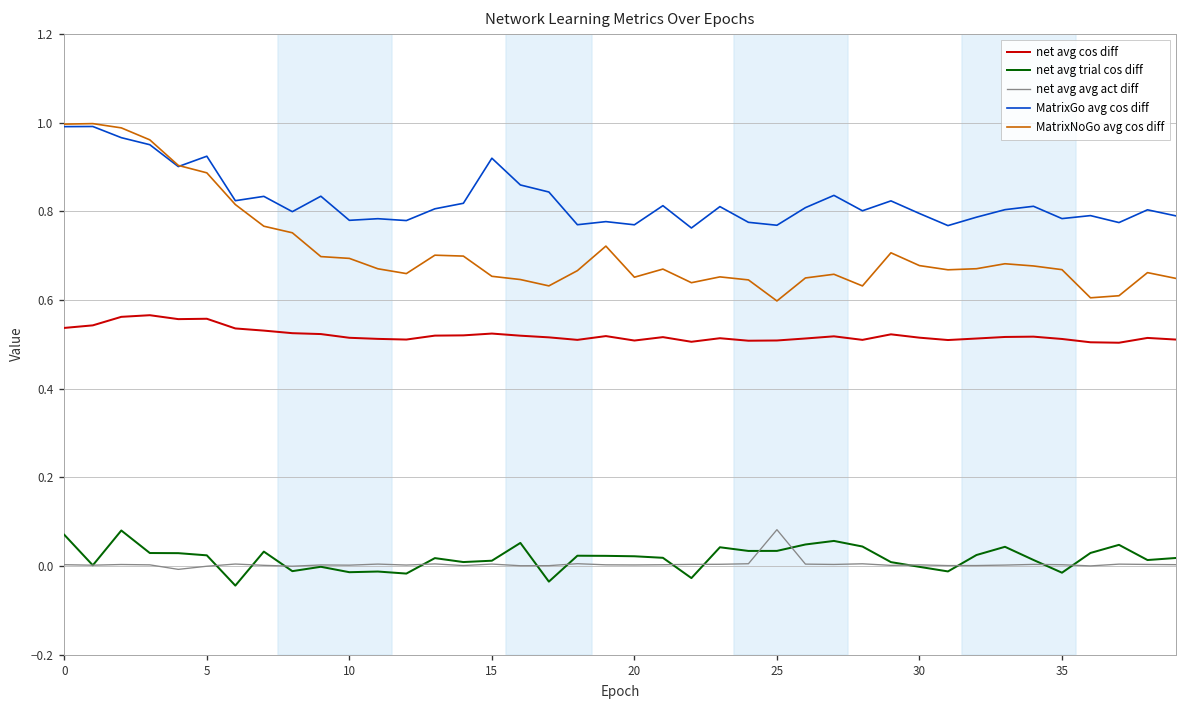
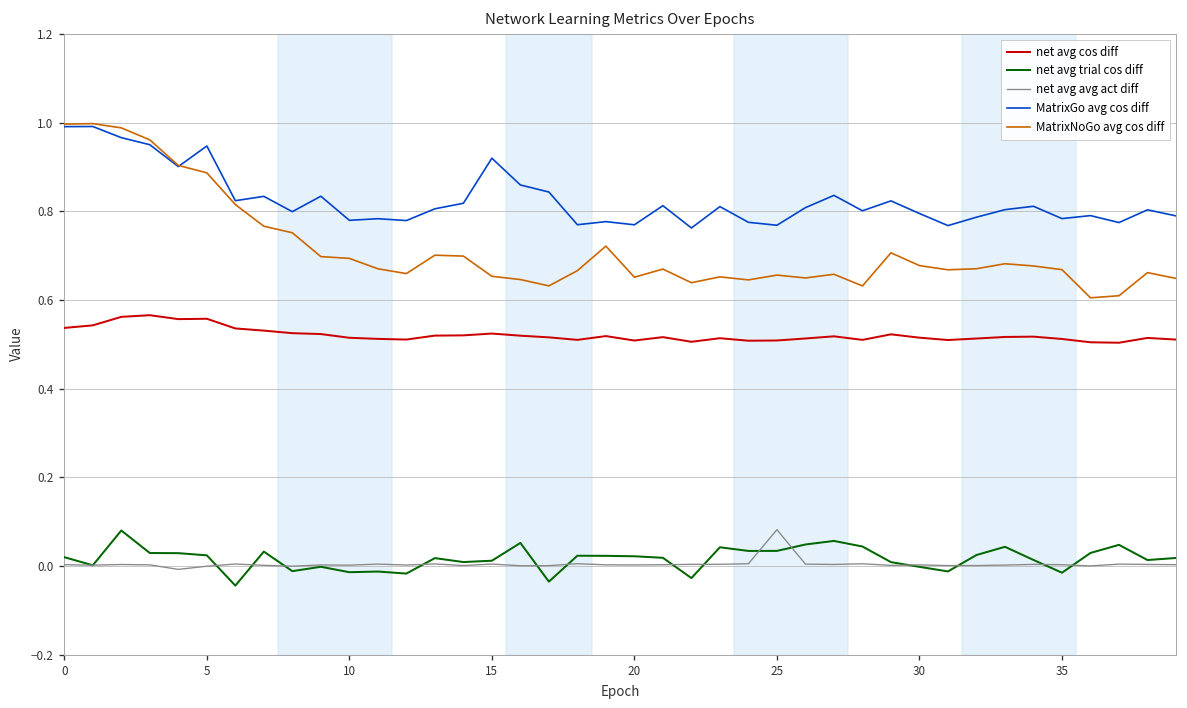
  {
    "net avg cos diff": {
      "0": 0.54,
      "5": 0.56,
      "10": 0.51,
      "15": 0.52,
      "20": 0.51,
      "25": 0.51,
      "30": 0.51,
      "35": 0.51
    },
    "net avg trial cos diff": {
-     "0": 0.07,
+     "0": 0.02,
      "5": 0.02,
      "10": -0.01,
      "15": 0.01,
      "20": 0.02,
      "25": 0.03,
      "35": -0.02
    },
    "net avg avg act diff": {
      "0": 0.00,
      "5": 0.00,
      "10": 0.00,
      "15": 0.00,
      "20": 0.00,
      "25": 0.08,
      "35": 0.00
    },
    "MatrixGo avg cos diff": {
-     "5": 0.92,
+     "5": 0.95,
      "10": 0.78,
      "15": 0.92,
      "20": 0.77,
      "25": 0.77,
      "30": 0.80,
      "35": 0.78
    },
    "MatrixNoGo avg cos diff": {
      "5": 0.89,
      "10": 0.69,
      "15": 0.65,
      "20": 0.65,
-     "25": 0.60,
+     "25": 0.66,
      "30": 0.68,
      "35": 0.67
    }
  }
